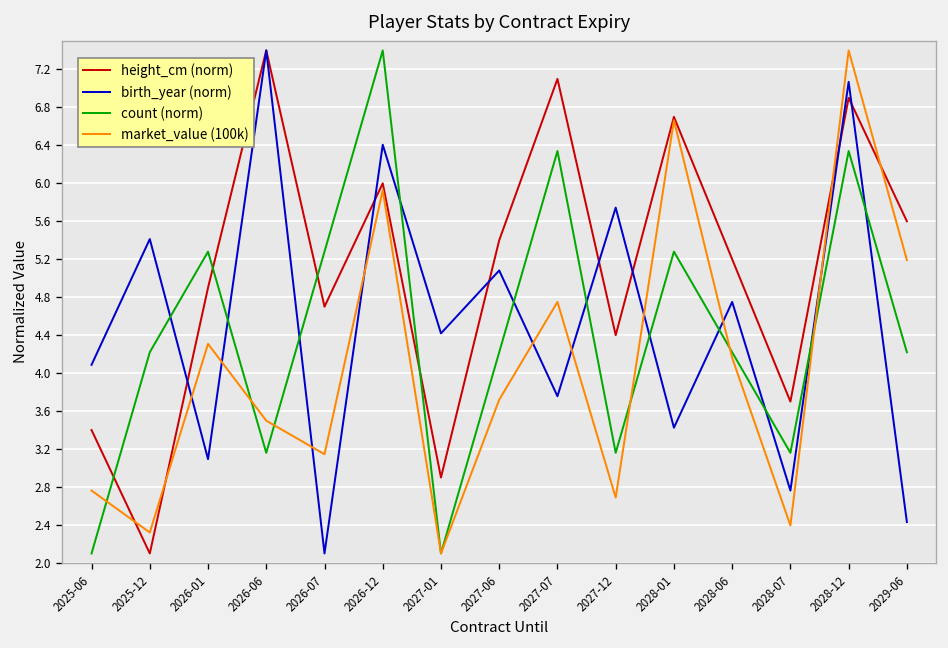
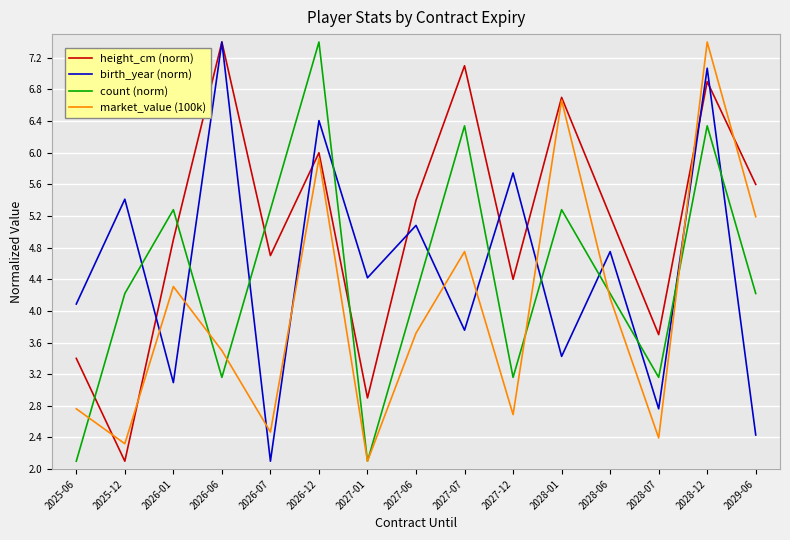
  {
    "height_cm (norm)": {
      "2025-06": 3.4,
      "2025-12": 2.1,
      "2026-01": 4.9,
      "2026-07": 4.7,
      "2026-12": 6.0,
      "2027-01": 2.9,
      "2027-06": 5.4,
      "2027-07": 7.1,
      "2027-12": 4.4,
      "2028-01": 6.7,
      "2028-06": 5.2,
      "2028-07": 3.7,
      "2028-12": 6.9,
      "2029-06": 5.6
    },
    "birth_year (norm)": {
      "2025-06": 4.1,
      "2025-12": 5.4,
      "2026-01": 3.1,
      "2026-07": 2.1,
      "2026-12": 6.4,
      "2027-01": 4.4,
      "2027-06": 5.1,
      "2027-07": 3.8,
      "2027-12": 5.7,
      "2028-01": 3.4,
      "2028-06": 4.8,
      "2028-07": 2.8,
      "2028-12": 7.1,
      "2029-06": 2.4
    },
    "count (norm)": {
      "2025-06": 2.1,
      "2025-12": 4.2,
      "2026-01": 5.3,
      "2026-06": 3.2,
      "2026-07": 5.3,
      "2026-12": 7.4,
      "2027-06": 4.2,
      "2027-07": 6.3,
      "2027-12": 3.2,
      "2028-01": 5.3,
      "2028-06": 4.2,
      "2028-07": 3.2,
      "2028-12": 6.3,
      "2029-06": 4.2
    },
    "market_value (100k)": {
      "2025-06": 2.8,
      "2025-12": 2.3,
      "2026-01": 4.3,
      "2026-06": 3.5,
-     "2026-07": 3.1,
+     "2026-07": 2.5,
      "2026-12": 5.9,
      "2027-06": 3.7,
      "2027-07": 4.8,
      "2027-12": 2.7,
      "2028-01": 6.7,
      "2028-06": 4.2,
      "2028-07": 2.4,
      "2028-12": 7.4,
      "2029-06": 5.2
    }
  }
